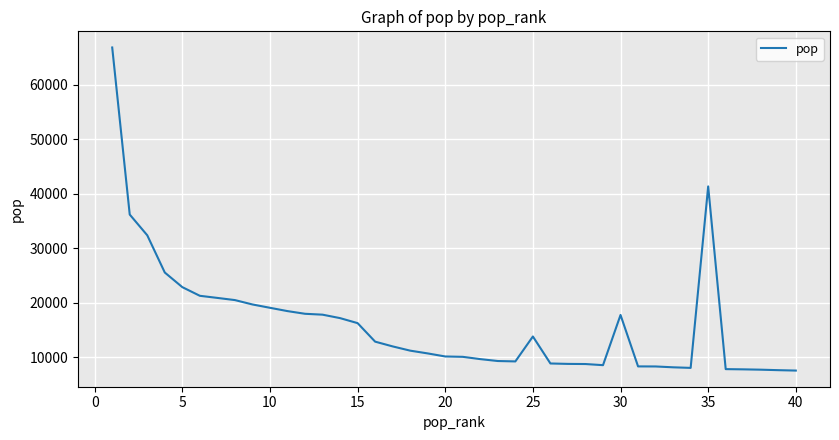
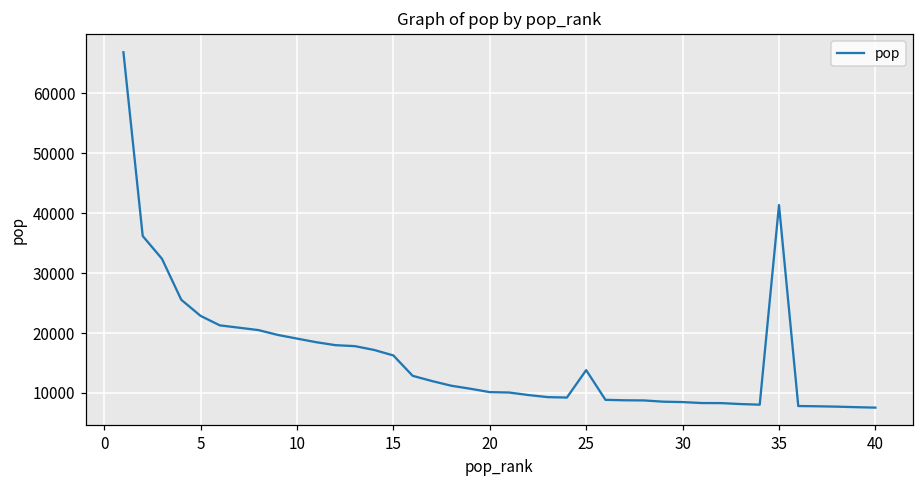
  {
    "5": 23000,
    "10": 19000,
    "15": 16000,
    "20": 10000,
    "25": 14000,
-   "30": 18000,
+   "30": 8000,
    "35": 41000,
    "40": 8000
  }
